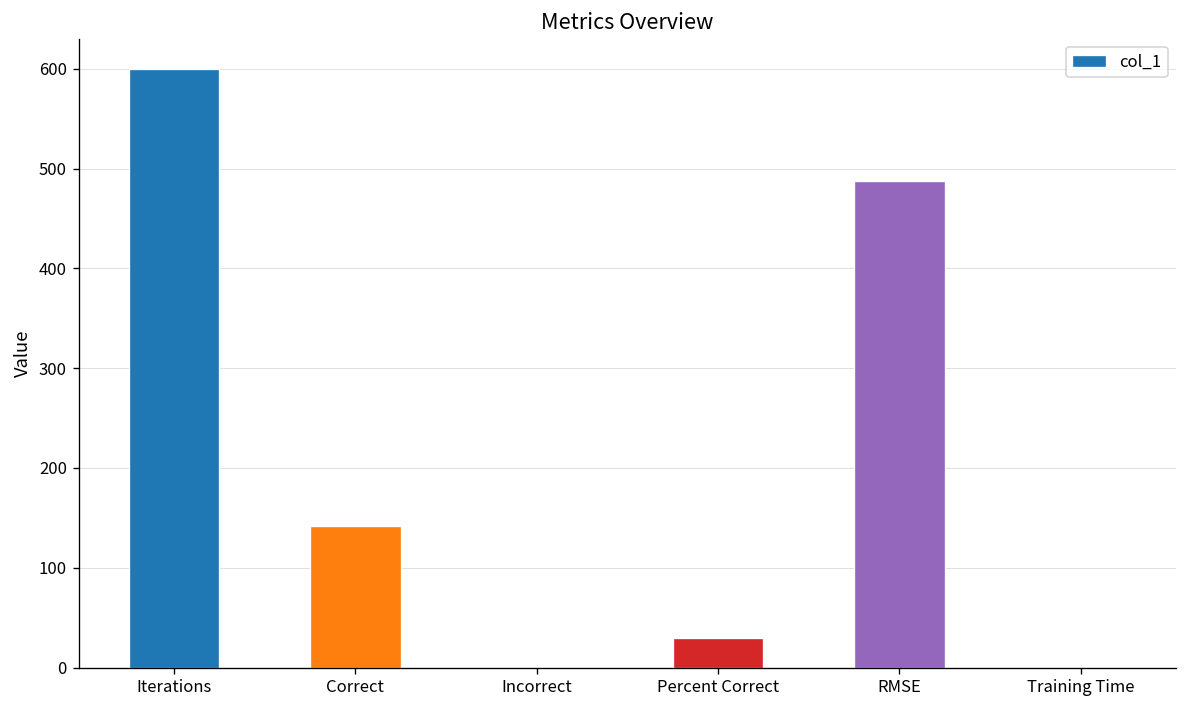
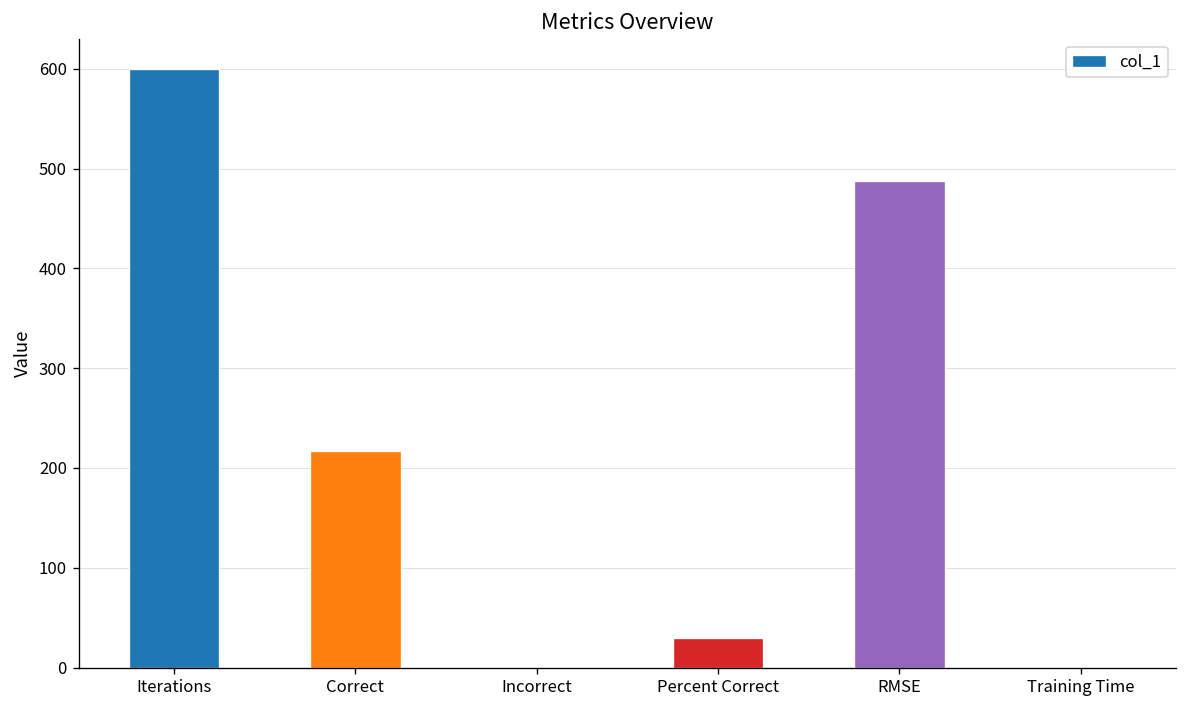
  {
    "Iterations": 600,
-   "Correct": 140,
+   "Correct": 220,
    "Incorrect": 0,
    "Percent Correct": 30,
    "RMSE": 490
  }
